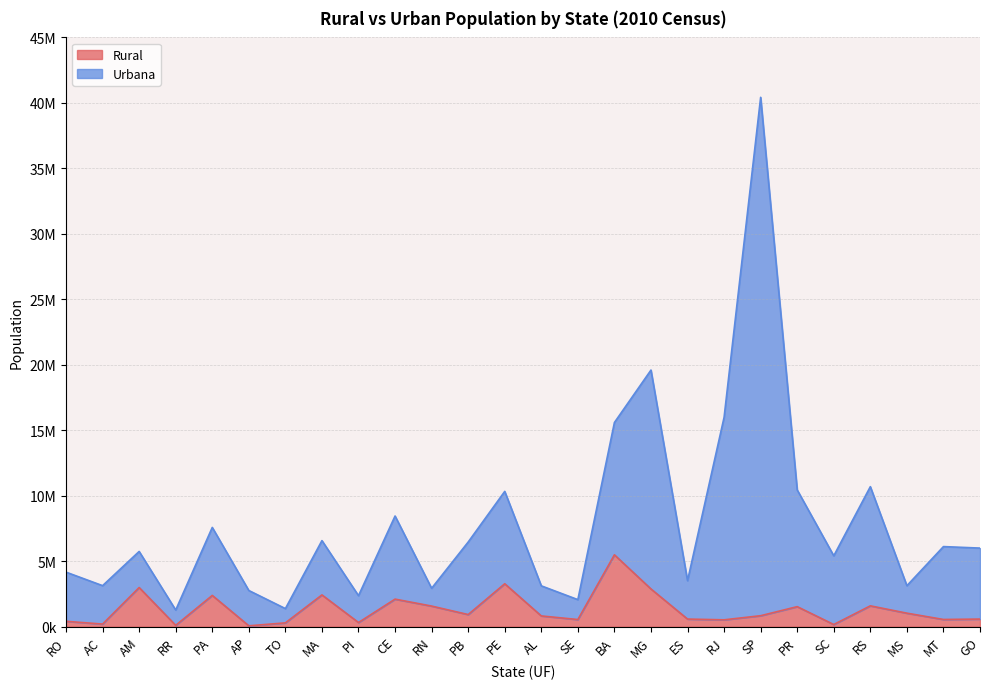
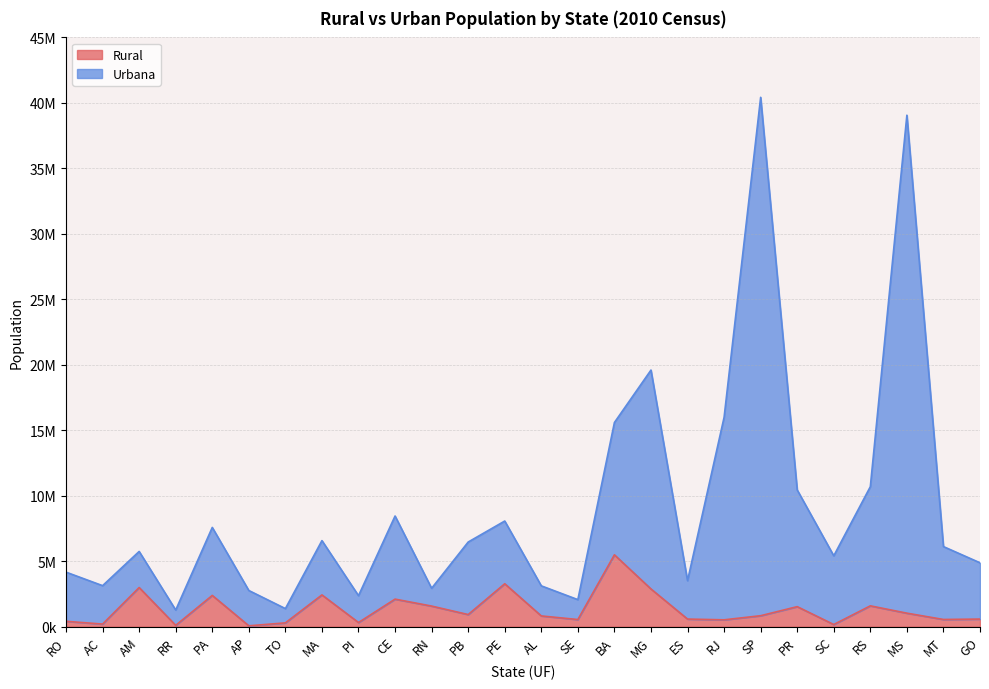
  {
    "Rural": {
      "RO": 400000,
      "AC": 200000,
      "AM": 3000000,
      "RR": 100000,
      "PA": 2400000,
      "AP": 100000,
      "TO": 300000,
      "MA": 2400000,
      "PI": 300000,
      "CE": 2100000,
      "RN": 1600000,
      "PB": 900000,
      "PE": 3300000,
      "AL": 800000,
      "SE": 500000,
      "BA": 5500000,
      "MG": 2900000,
      "ES": 600000,
      "RJ": 500000,
      "SP": 800000,
      "PR": 1500000,
      "SC": 200000,
      "RS": 1600000,
      "MS": 1000000,
      "MT": 600000,
      "GO": 600000
    },
    "Urbana": {
      "RO": 3800000,
      "AC": 2900000,
      "AM": 2800000,
      "RR": 1200000,
      "PA": 5200000,
      "AP": 2700000,
      "TO": 1100000,
      "MA": 4100000,
      "PI": 2100000,
      "CE": 6300000,
      "RN": 1400000,
      "PB": 5500000,
-     "PE": 7100000,
+     "PE": 4800000,
      "AL": 2300000,
      "SE": 1500000,
      "BA": 10100000,
      "MG": 16700000,
      "ES": 2900000,
      "RJ": 15500000,
      "SP": 39600000,
      "PR": 8900000,
      "SC": 5200000,
      "RS": 9100000,
-     "MS": 2100000,
+     "MS": 38000000,
      "MT": 5600000,
-     "GO": 5400000
+     "GO": 4300000
    }
  }
